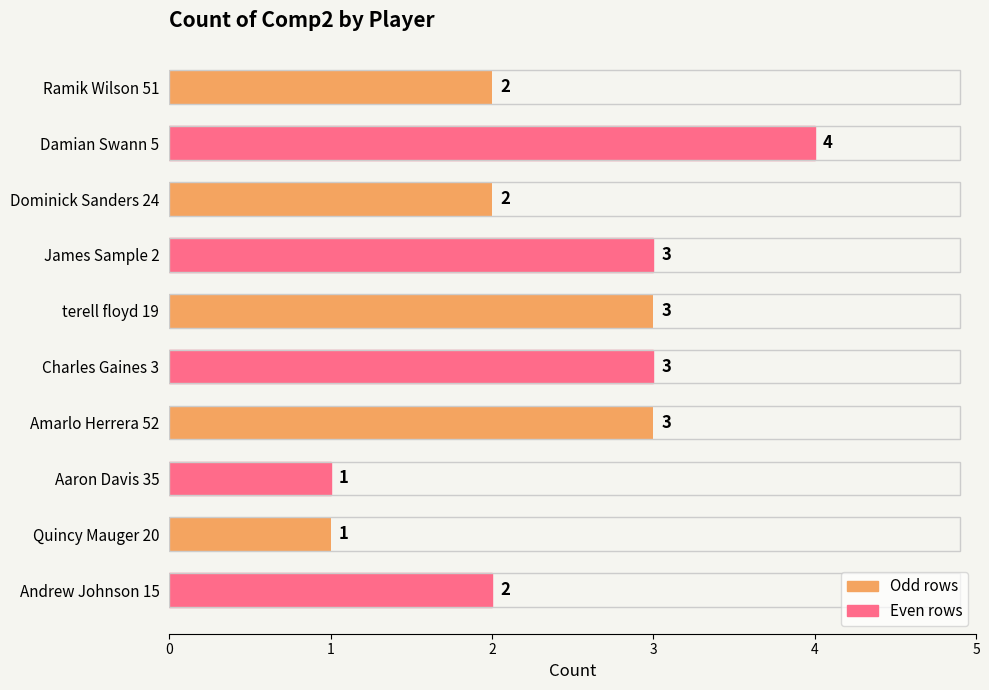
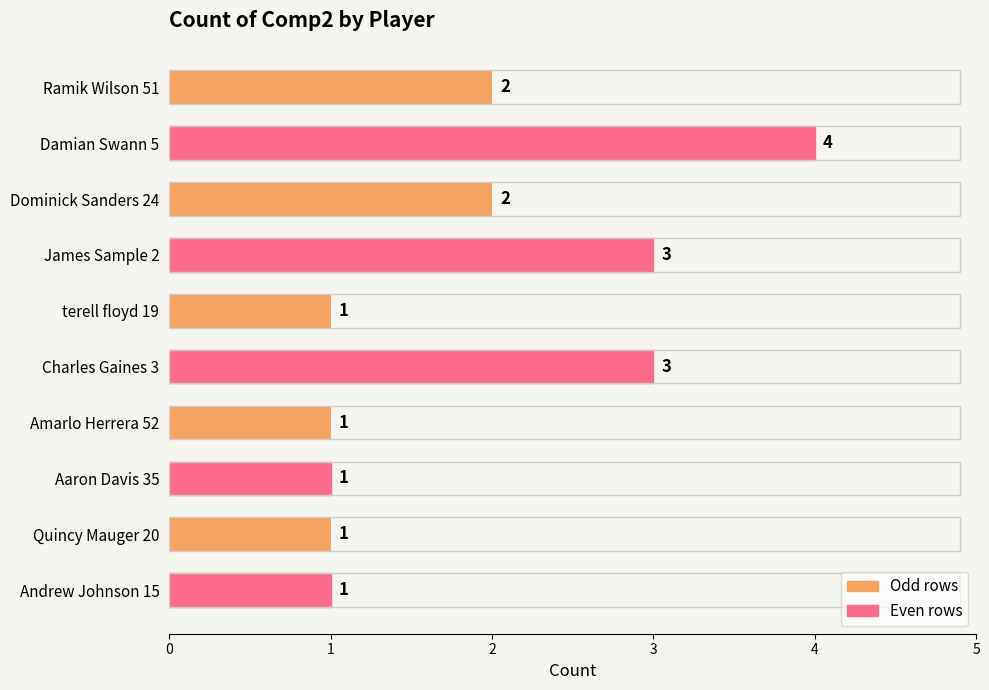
  {
    "Ramik Wilson 51": 2,
    "Damian Swann 5": 4,
    "Dominick Sanders 24": 2,
    "James Sample 2": 3,
-   "terell floyd 19": 3,
+   "terell floyd 19": 1,
    "Charles Gaines 3": 3,
-   "Amarlo Herrera 52": 3,
+   "Amarlo Herrera 52": 1,
    "Aaron Davis 35": 1,
    "Quincy Mauger 20": 1,
-   "Andrew Johnson 15": 2
+   "Andrew Johnson 15": 1
  }
